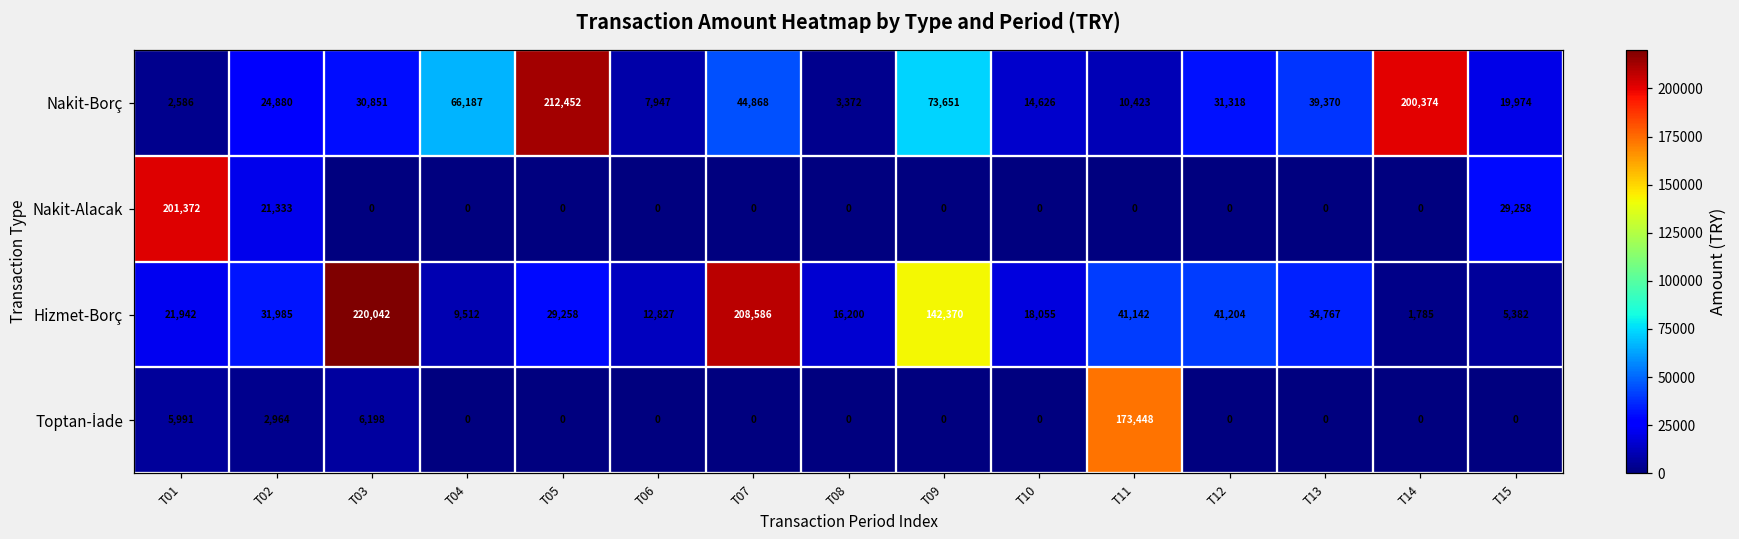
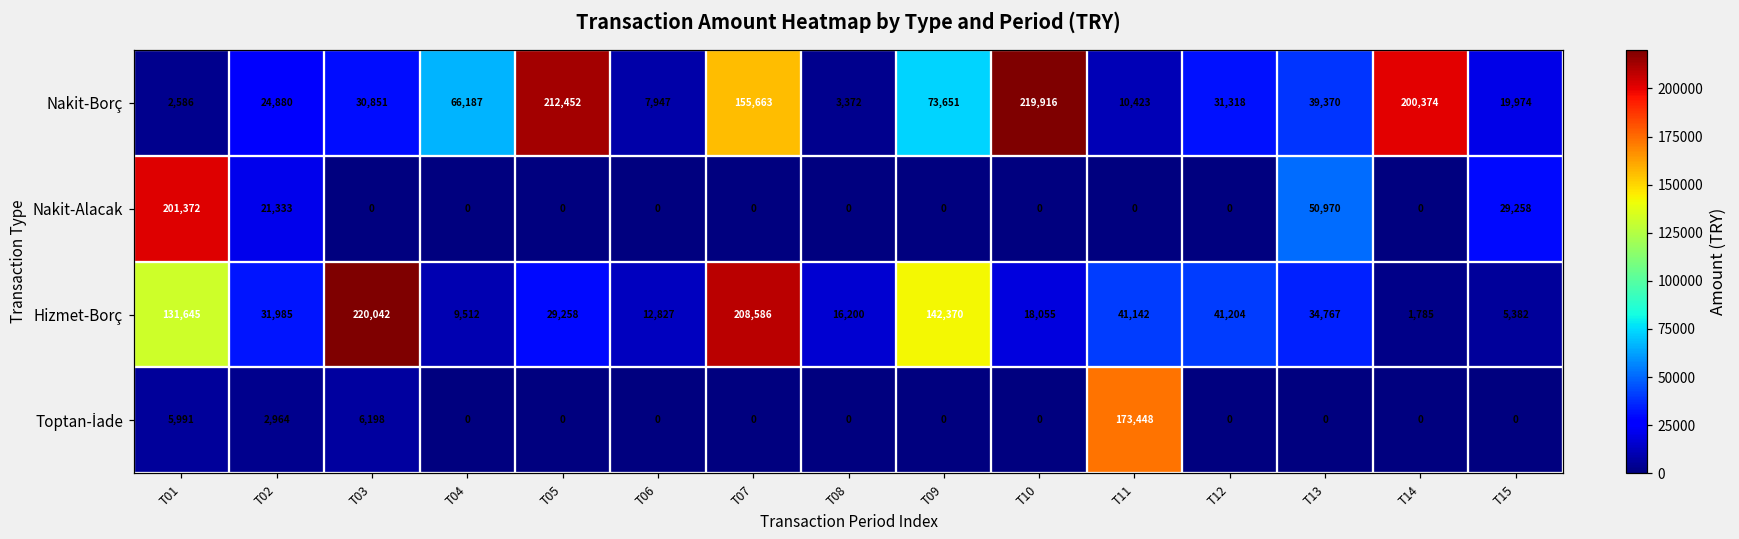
  {
    "Nakit-Borç": {
      "T01": "2,586",
      "T02": "24,880",
      "T03": "30,851",
      "T04": "66,187",
      "T05": "212,452",
      "T06": "7,947",
-     "T07": "44,868",
+     "T07": "155,663",
      "T08": "3,372",
      "T09": "73,651",
-     "T10": "14,626",
+     "T10": "219,916",
      "T11": "10,423",
      "T12": "31,318",
      "T13": "39,370",
      "T14": "200,374",
      "T15": "19,974"
    },
    "Nakit-Alacak": {
      "T01": "201,372",
      "T02": "21,333",
      "T03": "0",
      "T04": "0",
      "T05": "0",
      "T06": "0",
      "T07": "0",
      "T08": "0",
      "T09": "0",
      "T10": "0",
      "T11": "0",
      "T12": "0",
-     "T13": "0",
+     "T13": "50,970",
      "T14": "0",
      "T15": "29,258"
    },
    "Hizmet-Borç": {
-     "T01": "21,942",
+     "T01": "131,645",
      "T02": "31,985",
      "T03": "220,042",
      "T04": "9,512",
      "T05": "29,258",
      "T06": "12,827",
      "T07": "208,586",
      "T08": "16,200",
      "T09": "142,370",
      "T10": "18,055",
      "T11": "41,142",
      "T12": "41,204",
      "T13": "34,767",
      "T14": "1,785",
      "T15": "5,382"
    },
    "Toptan-İade": {
      "T01": "5,991",
      "T02": "2,964",
      "T03": "6,198",
      "T04": "0",
      "T05": "0",
      "T06": "0",
      "T07": "0",
      "T08": "0",
      "T09": "0",
      "T10": "0",
      "T11": "173,448",
      "T12": "0",
      "T13": "0",
      "T14": "0",
      "T15": "0"
    }
  }
